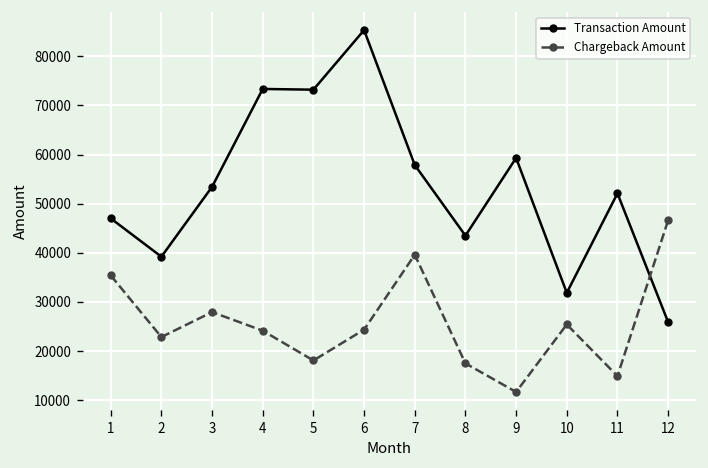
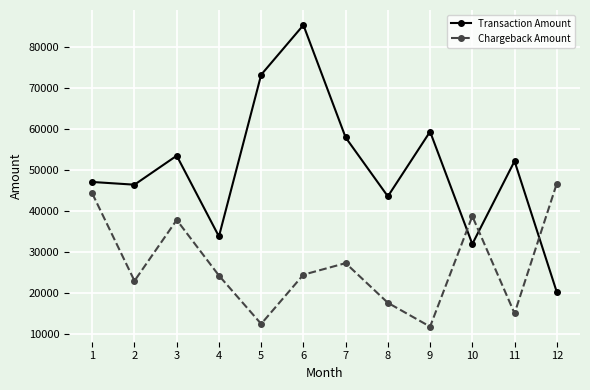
  {
    "Transaction Amount": {
      "1": 47000,
-     "2": 39000,
+     "2": 46000,
      "3": 53000,
-     "4": 73000,
+     "4": 34000,
      "5": 73000,
      "6": 85000,
      "7": 58000,
      "8": 43000,
      "9": 59000,
      "10": 32000,
      "11": 52000,
-     "12": 26000
+     "12": 20000
    },
    "Chargeback Amount": {
-     "1": 35000,
+     "1": 44000,
      "2": 23000,
-     "3": 28000,
+     "3": 38000,
      "4": 24000,
-     "5": 18000,
+     "5": 12000,
      "6": 24000,
-     "7": 40000,
+     "7": 27000,
      "8": 18000,
      "9": 12000,
-     "10": 25000,
+     "10": 39000,
      "11": 15000,
      "12": 47000
    }
  }
